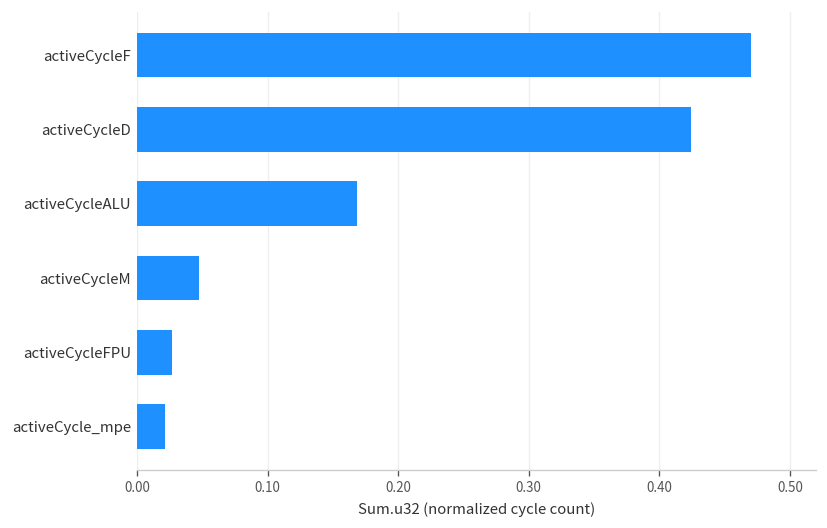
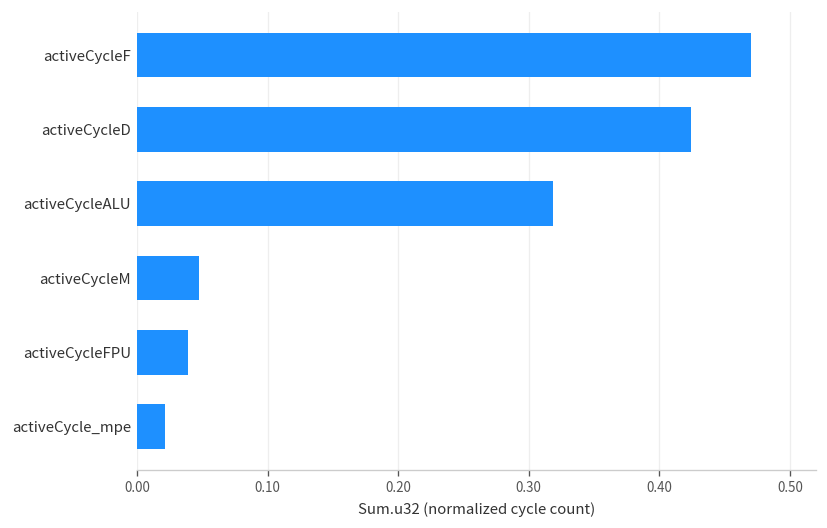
  {
    "activeCycleF": 0.470,
    "activeCycleD": 0.424,
-   "activeCycleALU": 0.169,
+   "activeCycleALU": 0.318,
    "activeCycleM": 0.048,
-   "activeCycleFPU": 0.027,
+   "activeCycleFPU": 0.039,
    "activeCycle_mpe": 0.021
  }
